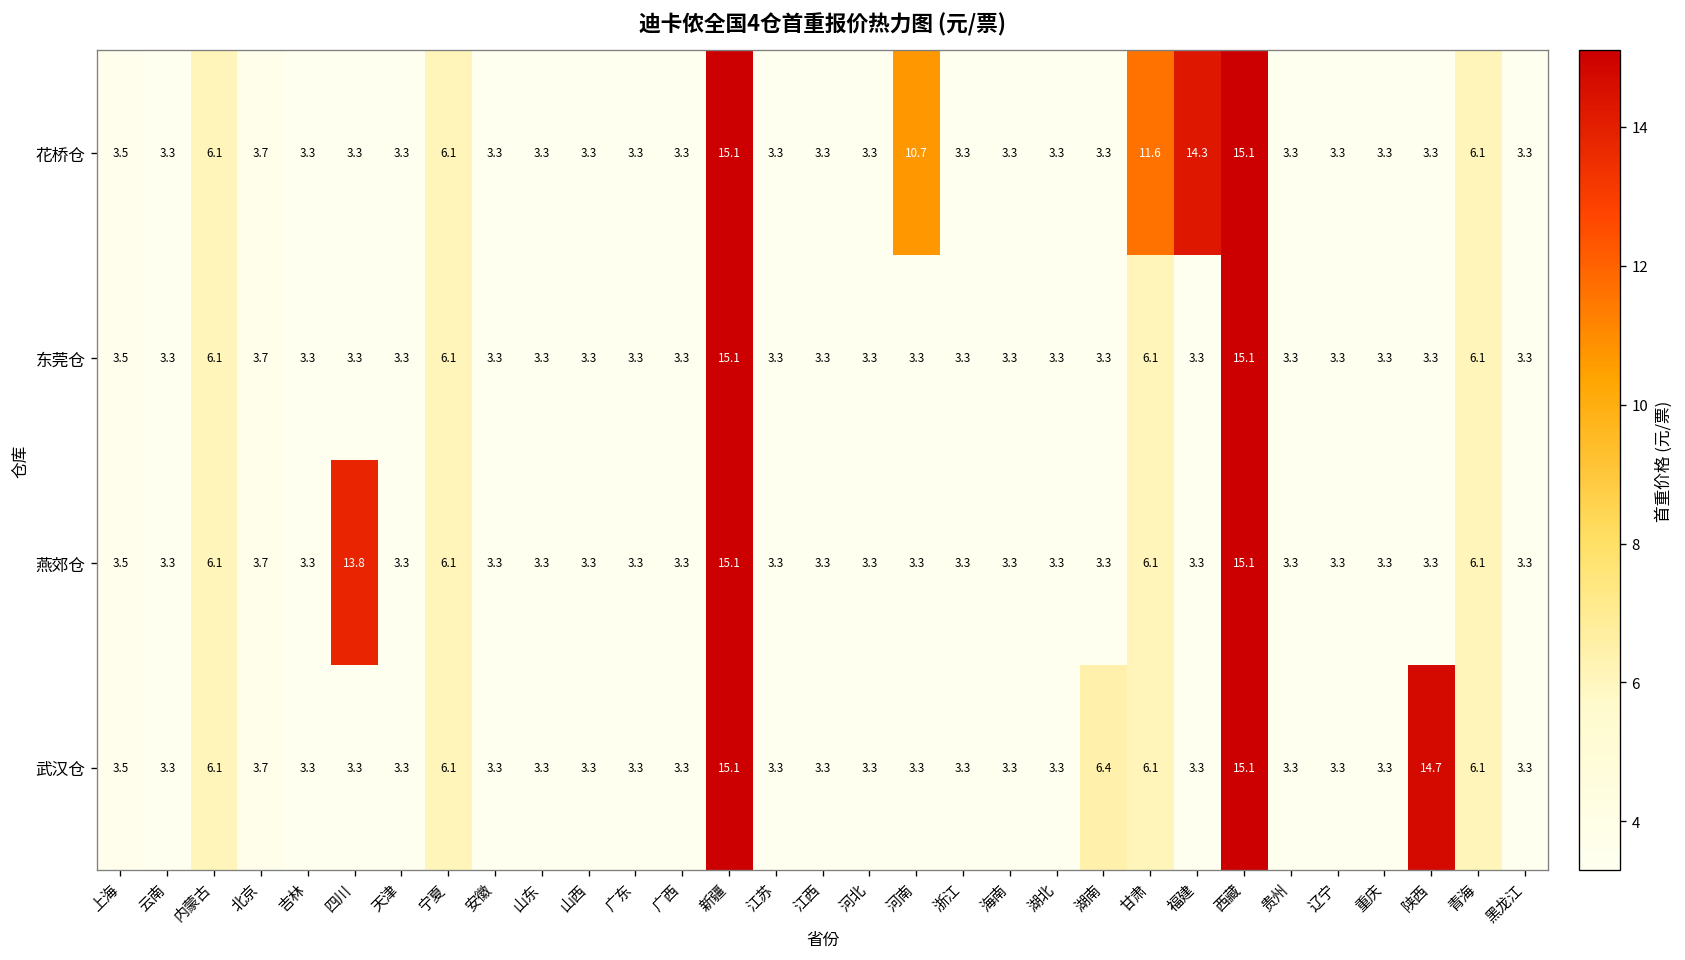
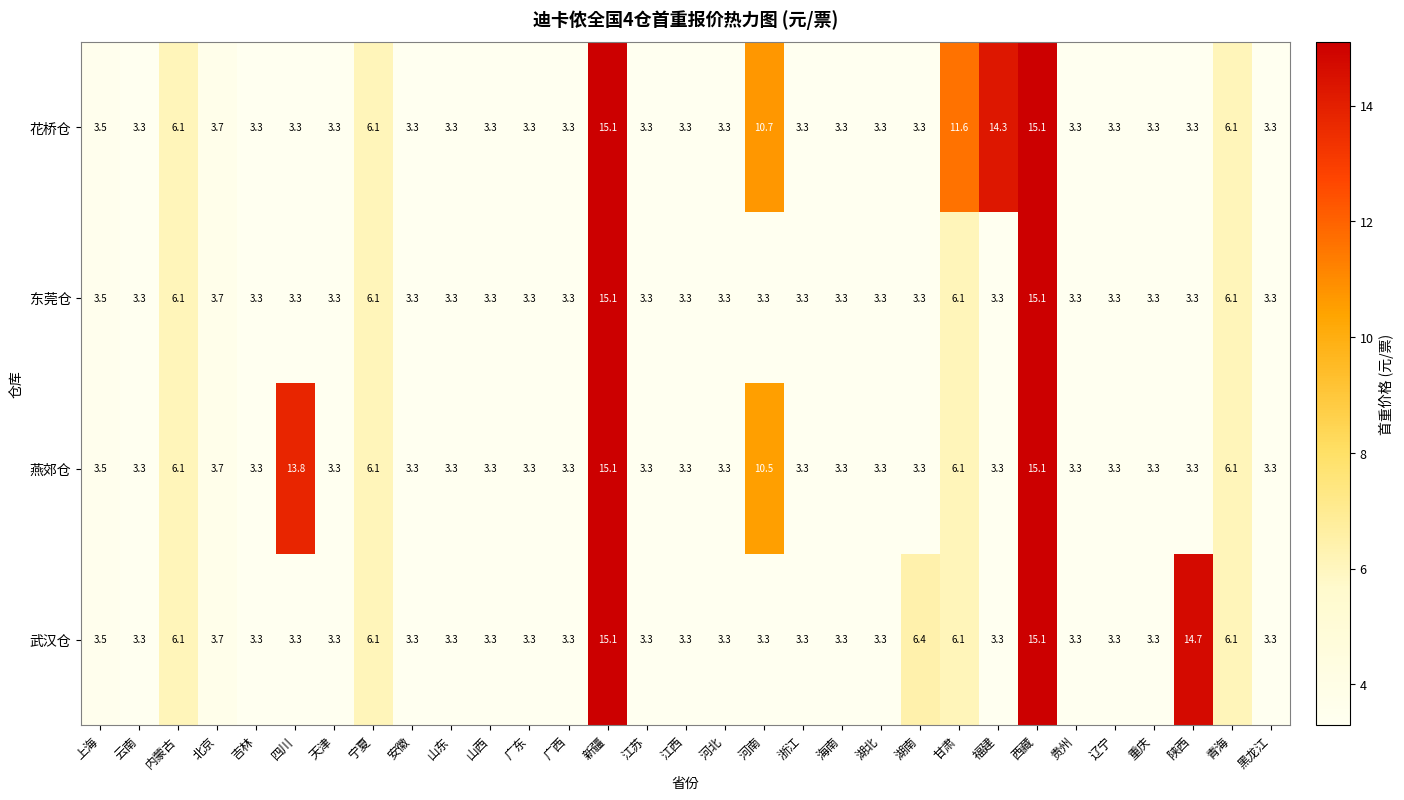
  {
    "花桥仓": {
      "上海": 3.5,
      "云南": 3.3,
      "内蒙古": 6.1,
      "北京": 3.7,
      "吉林": 3.3,
      "四川": 3.3,
      "天津": 3.3,
      "宁夏": 6.1,
      "安徽": 3.3,
      "山东": 3.3,
      "山西": 3.3,
      "广东": 3.3,
      "广西": 3.3,
      "新疆": 15.1,
      "江苏": 3.3,
      "江西": 3.3,
      "河北": 3.3,
      "河南": 10.7,
      "浙江": 3.3,
      "海南": 3.3,
      "湖北": 3.3,
      "湖南": 3.3,
      "甘肃": 11.6,
      "福建": 14.3,
      "西藏": 15.1,
      "贵州": 3.3,
      "辽宁": 3.3,
      "重庆": 3.3,
      "陕西": 3.3,
      "青海": 6.1,
      "黑龙江": 3.3
    },
    "东莞仓": {
      "上海": 3.5,
      "云南": 3.3,
      "内蒙古": 6.1,
      "北京": 3.7,
      "吉林": 3.3,
      "四川": 3.3,
      "天津": 3.3,
      "宁夏": 6.1,
      "安徽": 3.3,
      "山东": 3.3,
      "山西": 3.3,
      "广东": 3.3,
      "广西": 3.3,
      "新疆": 15.1,
      "江苏": 3.3,
      "江西": 3.3,
      "河北": 3.3,
      "河南": 3.3,
      "浙江": 3.3,
      "海南": 3.3,
      "湖北": 3.3,
      "湖南": 3.3,
      "甘肃": 6.1,
      "福建": 3.3,
      "西藏": 15.1,
      "贵州": 3.3,
      "辽宁": 3.3,
      "重庆": 3.3,
      "陕西": 3.3,
      "青海": 6.1,
      "黑龙江": 3.3
    },
    "燕郊仓": {
      "上海": 3.5,
      "云南": 3.3,
      "内蒙古": 6.1,
      "北京": 3.7,
      "吉林": 3.3,
      "四川": 13.8,
      "天津": 3.3,
      "宁夏": 6.1,
      "安徽": 3.3,
      "山东": 3.3,
      "山西": 3.3,
      "广东": 3.3,
      "广西": 3.3,
      "新疆": 15.1,
      "江苏": 3.3,
      "江西": 3.3,
      "河北": 3.3,
-     "河南": 3.3,
+     "河南": 10.5,
      "浙江": 3.3,
      "海南": 3.3,
      "湖北": 3.3,
      "湖南": 3.3,
      "甘肃": 6.1,
      "福建": 3.3,
      "西藏": 15.1,
      "贵州": 3.3,
      "辽宁": 3.3,
      "重庆": 3.3,
      "陕西": 3.3,
      "青海": 6.1,
      "黑龙江": 3.3
    },
    "武汉仓": {
      "上海": 3.5,
      "云南": 3.3,
      "内蒙古": 6.1,
      "北京": 3.7,
      "吉林": 3.3,
      "四川": 3.3,
      "天津": 3.3,
      "宁夏": 6.1,
      "安徽": 3.3,
      "山东": 3.3,
      "山西": 3.3,
      "广东": 3.3,
      "广西": 3.3,
      "新疆": 15.1,
      "江苏": 3.3,
      "江西": 3.3,
      "河北": 3.3,
      "河南": 3.3,
      "浙江": 3.3,
      "海南": 3.3,
      "湖北": 3.3,
      "湖南": 6.4,
      "甘肃": 6.1,
      "福建": 3.3,
      "西藏": 15.1,
      "贵州": 3.3,
      "辽宁": 3.3,
      "重庆": 3.3,
      "陕西": 14.7,
      "青海": 6.1,
      "黑龙江": 3.3
    }
  }
